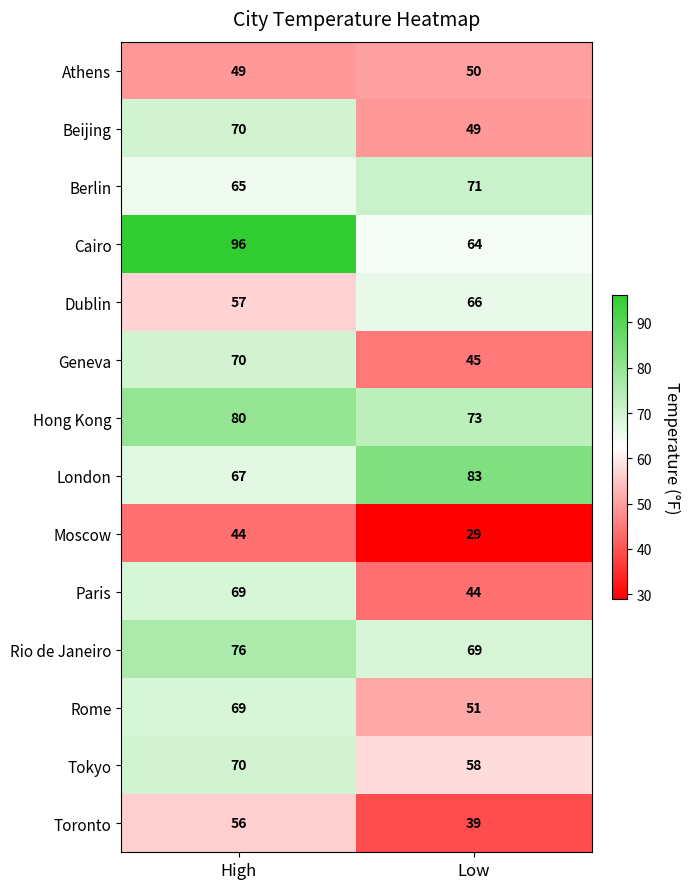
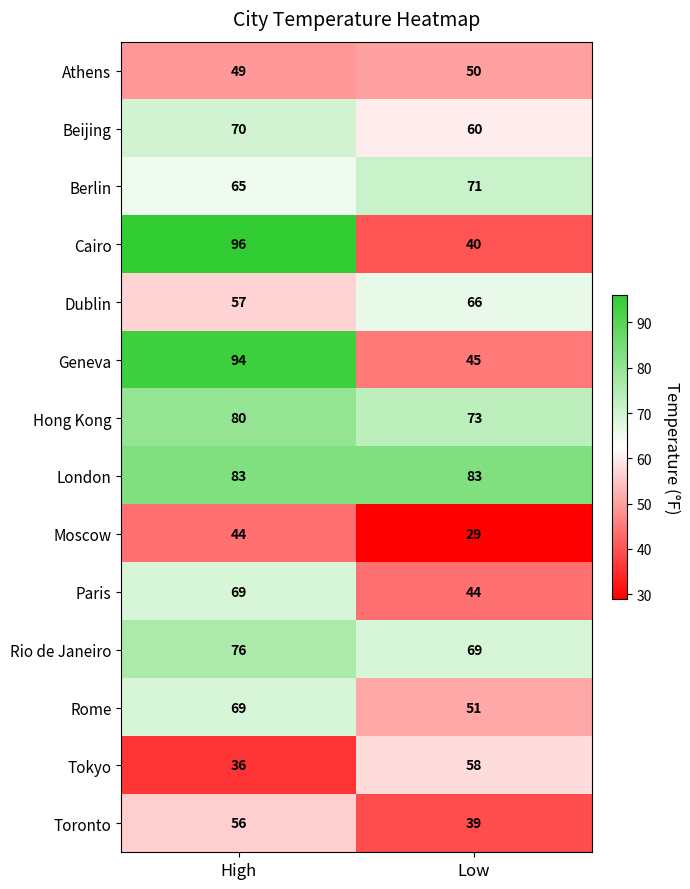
  {
    "Athens": {
      "High": 49,
      "Low": 50
    },
    "Beijing": {
      "High": 70,
-     "Low": 49
+     "Low": 60
    },
    "Berlin": {
      "High": 65,
      "Low": 71
    },
    "Cairo": {
      "High": 96,
-     "Low": 64
+     "Low": 40
    },
    "Dublin": {
      "High": 57,
      "Low": 66
    },
    "Geneva": {
-     "High": 70,
+     "High": 94,
      "Low": 45
    },
    "Hong Kong": {
      "High": 80,
      "Low": 73
    },
    "London": {
-     "High": 67,
+     "High": 83,
      "Low": 83
    },
    "Moscow": {
      "High": 44,
      "Low": 29
    },
    "Paris": {
      "High": 69,
      "Low": 44
    },
    "Rio de Janeiro": {
      "High": 76,
      "Low": 69
    },
    "Rome": {
      "High": 69,
      "Low": 51
    },
    "Tokyo": {
-     "High": 70,
+     "High": 36,
      "Low": 58
    },
    "Toronto": {
      "High": 56,
      "Low": 39
    }
  }
